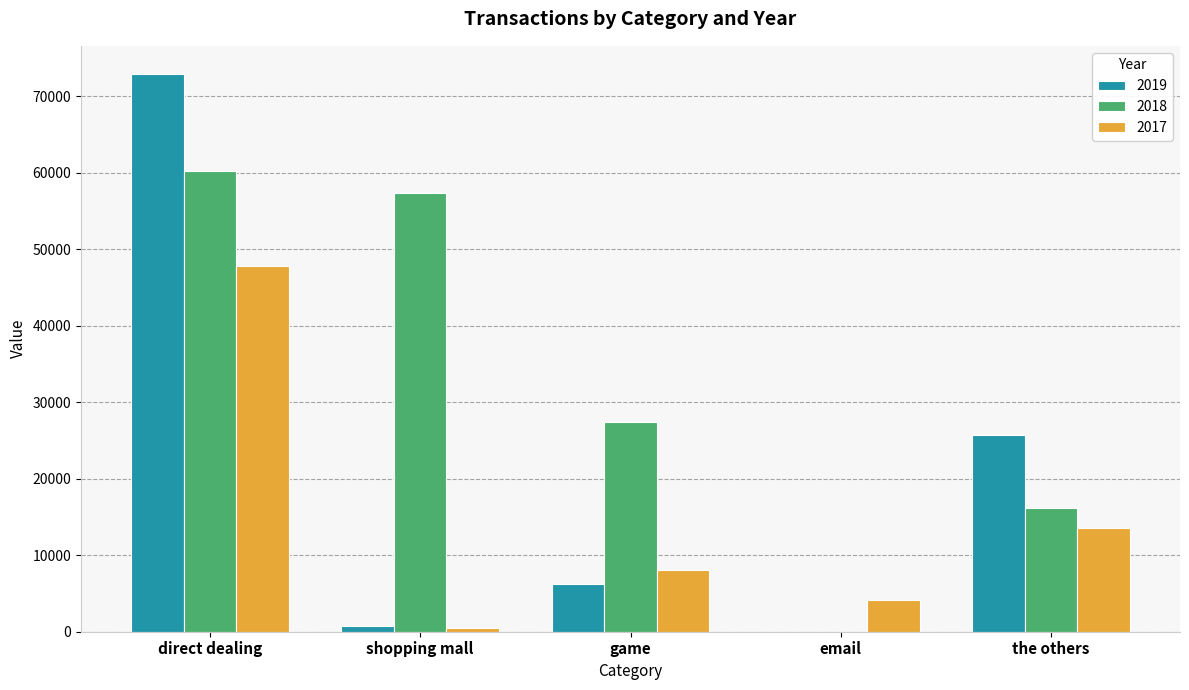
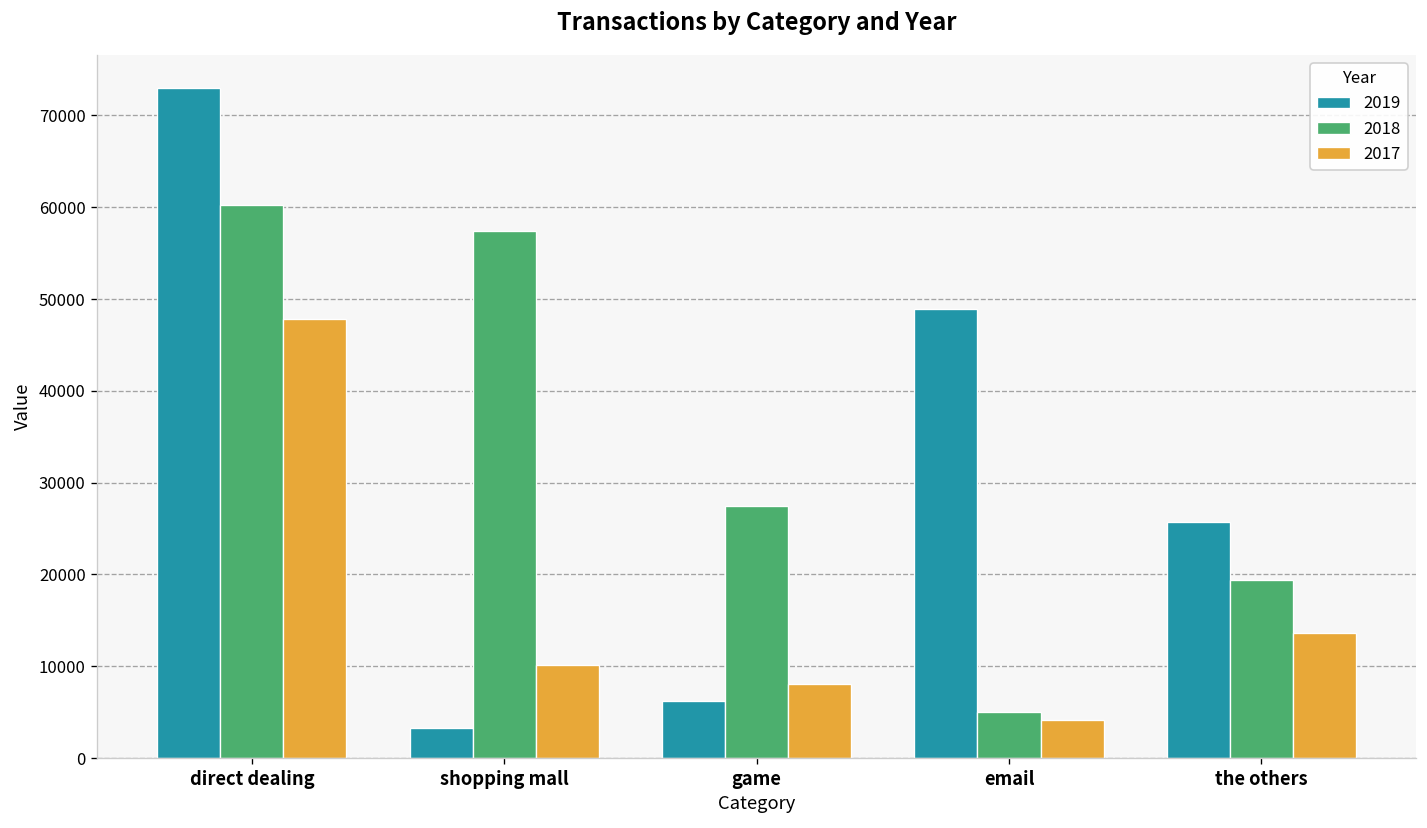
  {
    "2019": {
      "direct dealing": 73000,
-     "shopping mall": 1000,
+     "shopping mall": 3000,
      "game": 6000,
-     "email": 0,
+     "email": 49000,
      "the others": 26000
    },
    "2018": {
      "direct dealing": 60000,
      "shopping mall": 57000,
      "game": 27000,
-     "email": 0,
-     "the others": 16000
+     "email": 5000,
+     "the others": 19000
    },
    "2017": {
      "direct dealing": 48000,
-     "shopping mall": 0,
+     "shopping mall": 10000,
      "game": 8000,
      "email": 4000,
      "the others": 14000
    }
  }
